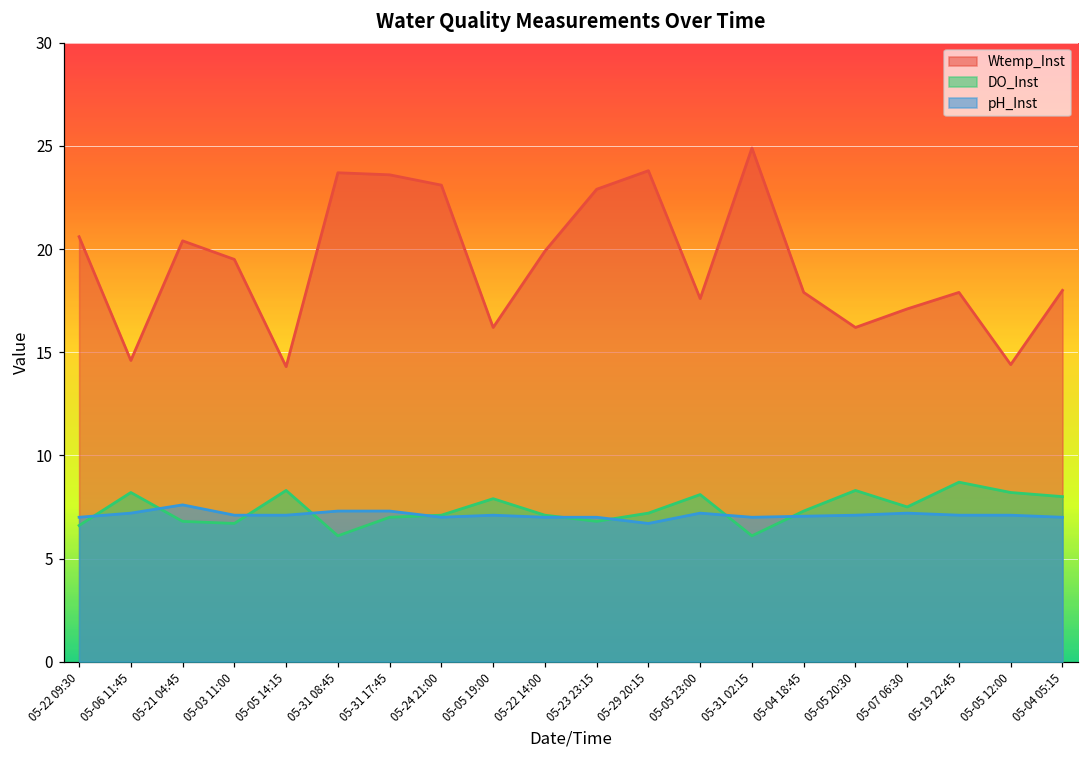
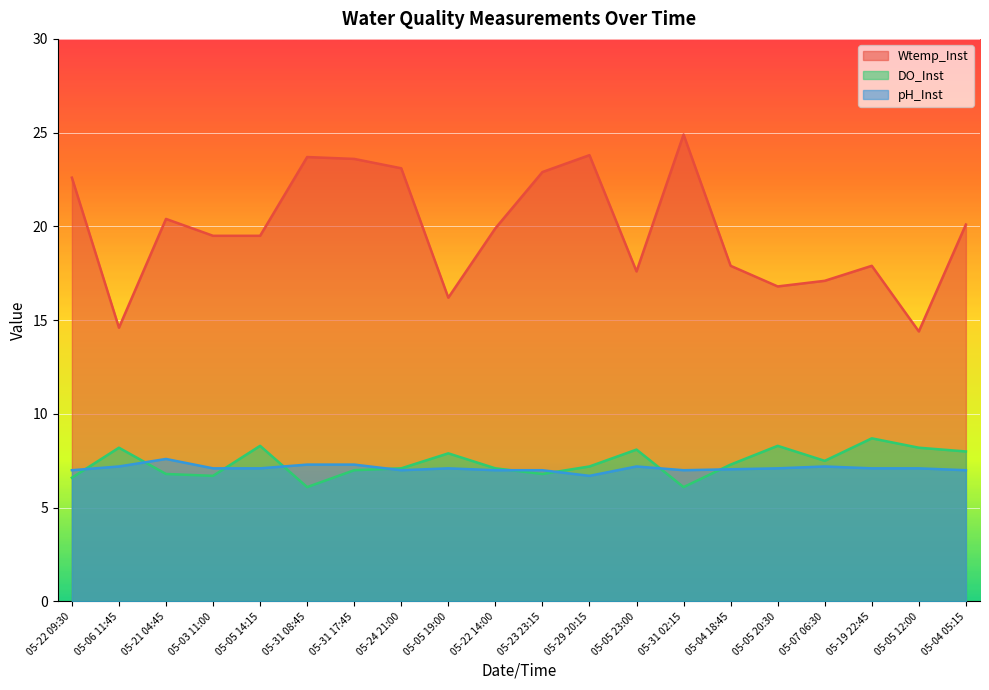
  {
    "Wtemp_Inst": {
-     "05-22 09:30": 20.6,
+     "05-22 09:30": 22.6,
      "05-06 11:45": 14.6,
      "05-21 04:45": 20.4,
      "05-03 11:00": 19.5,
-     "05-05 14:15": 14.3,
+     "05-05 14:15": 19.5,
      "05-31 08:45": 23.7,
      "05-31 17:45": 23.6,
      "05-24 21:00": 23.1,
      "05-05 19:00": 16.2,
      "05-22 14:00": 19.9,
      "05-23 23:15": 22.9,
      "05-29 20:15": 23.8,
      "05-05 23:00": 17.6,
      "05-31 02:15": 24.9,
      "05-04 18:45": 17.9,
-     "05-05 20:30": 16.2,
+     "05-05 20:30": 16.8,
      "05-07 06:30": 17.1,
      "05-19 22:45": 17.9,
      "05-05 12:00": 14.4,
-     "05-04 05:15": 18.0
+     "05-04 05:15": 20.1
    },
    "DO_Inst": {
      "05-22 09:30": 6.6,
      "05-06 11:45": 8.2,
      "05-21 04:45": 6.8,
      "05-03 11:00": 6.7,
      "05-05 14:15": 8.3,
      "05-31 08:45": 6.1,
      "05-31 17:45": 7.0,
      "05-05 19:00": 7.9,
      "05-23 23:15": 6.8,
      "05-29 20:15": 7.2,
      "05-05 23:00": 8.1,
      "05-31 02:15": 6.1,
      "05-04 18:45": 7.3,
      "05-05 20:30": 8.3,
      "05-07 06:30": 7.5,
      "05-19 22:45": 8.7,
      "05-05 12:00": 8.2,
      "05-04 05:15": 8.0
    },
    "pH_Inst": {
      "05-22 09:30": 7.0,
      "05-06 11:45": 7.2,
      "05-21 04:45": 7.6,
      "05-03 11:00": 7.1,
      "05-05 14:15": 7.1,
      "05-31 08:45": 7.3,
      "05-31 17:45": 7.3,
      "05-05 19:00": 7.1,
      "05-23 23:15": 7.0,
      "05-29 20:15": 6.7,
      "05-05 23:00": 7.2,
      "05-31 02:15": 7.0,
      "05-04 18:45": 7.1,
      "05-05 20:30": 7.1,
      "05-07 06:30": 7.2,
      "05-19 22:45": 7.1,
      "05-05 12:00": 7.1,
      "05-04 05:15": 7.0
    }
  }
